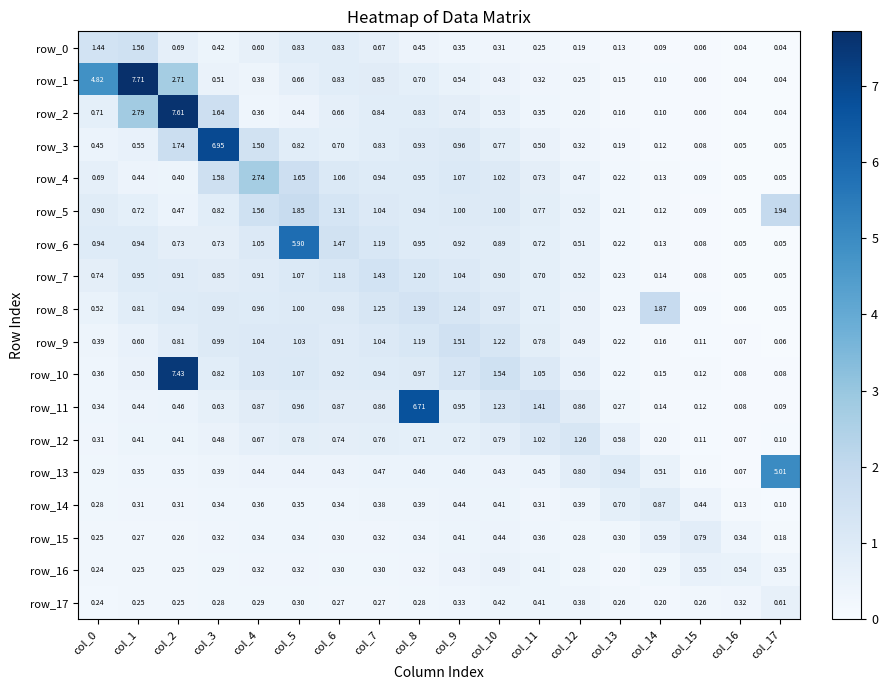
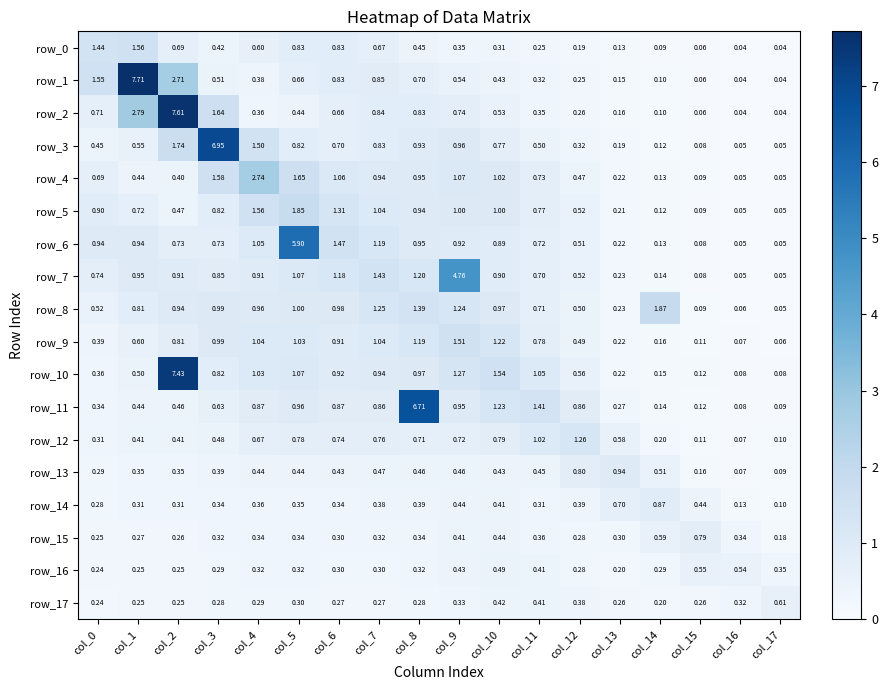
  {
    "row_1": {
-     "col_0": 4.82,
+     "col_0": 1.55,
      "col_1": 7.71,
      "col_2": 2.71,
      "col_3": 0.51,
      "col_4": 0.38,
      "col_5": 0.66,
      "col_6": 0.83,
      "col_7": 0.85,
      "col_8": 0.70,
      "col_9": 0.54,
      "col_10": 0.43,
      "col_11": 0.32,
      "col_12": 0.25,
      "col_13": 0.15,
      "col_14": 0.10,
      "col_15": 0.06,
      "col_16": 0.04,
      "col_17": 0.04
    },
    "row_5": {
      "col_0": 0.90,
      "col_1": 0.72,
      "col_2": 0.47,
      "col_3": 0.82,
      "col_4": 1.56,
      "col_5": 1.85,
      "col_6": 1.31,
      "col_7": 1.04,
      "col_8": 0.94,
      "col_9": 1.00,
      "col_10": 1.00,
      "col_11": 0.77,
      "col_12": 0.52,
      "col_13": 0.21,
      "col_14": 0.12,
      "col_15": 0.09,
      "col_16": 0.05,
-     "col_17": 1.94
+     "col_17": 0.05
    },
    "row_7": {
      "col_0": 0.74,
      "col_1": 0.95,
      "col_2": 0.91,
      "col_3": 0.85,
      "col_4": 0.91,
      "col_5": 1.07,
      "col_6": 1.18,
      "col_7": 1.43,
      "col_8": 1.20,
-     "col_9": 1.04,
+     "col_9": 4.76,
      "col_10": 0.90,
      "col_11": 0.70,
      "col_12": 0.52,
      "col_13": 0.23,
      "col_14": 0.14,
      "col_15": 0.08,
      "col_16": 0.05,
      "col_17": 0.05
    },
    "row_13": {
      "col_0": 0.29,
      "col_1": 0.35,
      "col_2": 0.35,
      "col_3": 0.39,
      "col_4": 0.44,
      "col_5": 0.44,
      "col_6": 0.43,
      "col_7": 0.47,
      "col_8": 0.46,
      "col_9": 0.46,
      "col_10": 0.43,
      "col_11": 0.45,
      "col_12": 0.80,
      "col_13": 0.94,
      "col_14": 0.51,
      "col_15": 0.16,
      "col_16": 0.07,
-     "col_17": 5.01
+     "col_17": 0.09
    }
  }
